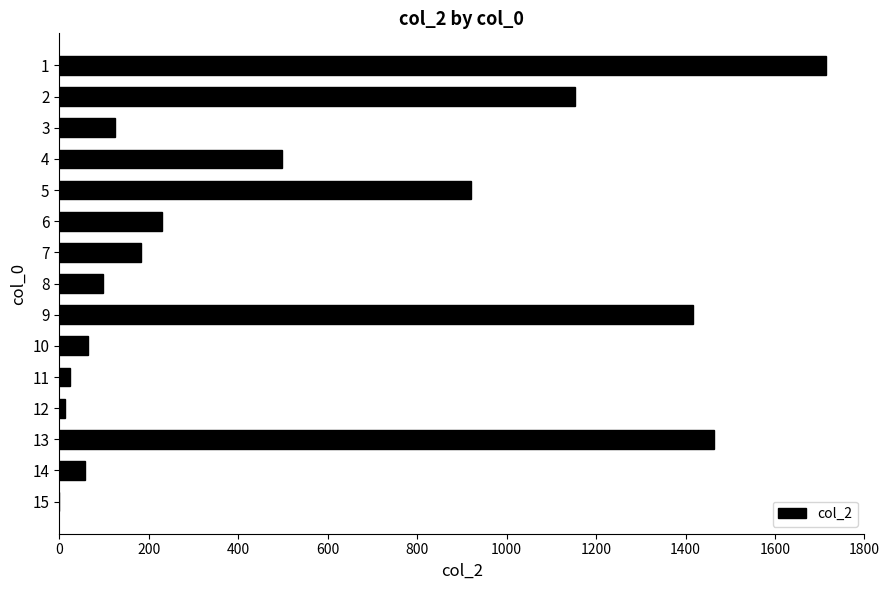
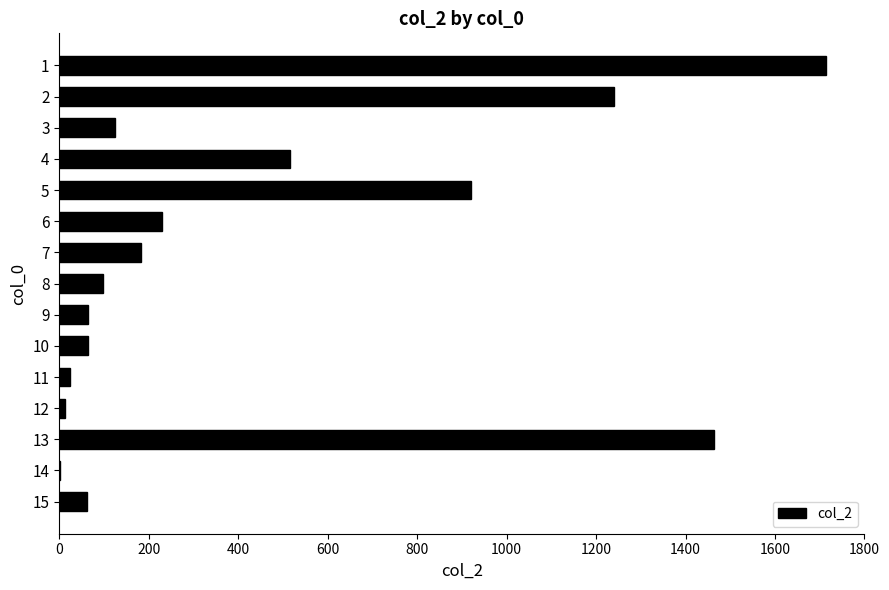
  {
    "1": 1720,
-   "2": 1150,
+   "2": 1240,
    "3": 130,
-   "4": 500,
+   "4": 520,
    "5": 920,
    "6": 230,
    "7": 180,
    "8": 100,
-   "9": 1420,
+   "9": 70,
    "10": 70,
    "11": 30,
    "12": 10,
    "13": 1460,
-   "14": 60,
-   "15": 0
+   "14": 0,
+   "15": 60
  }
